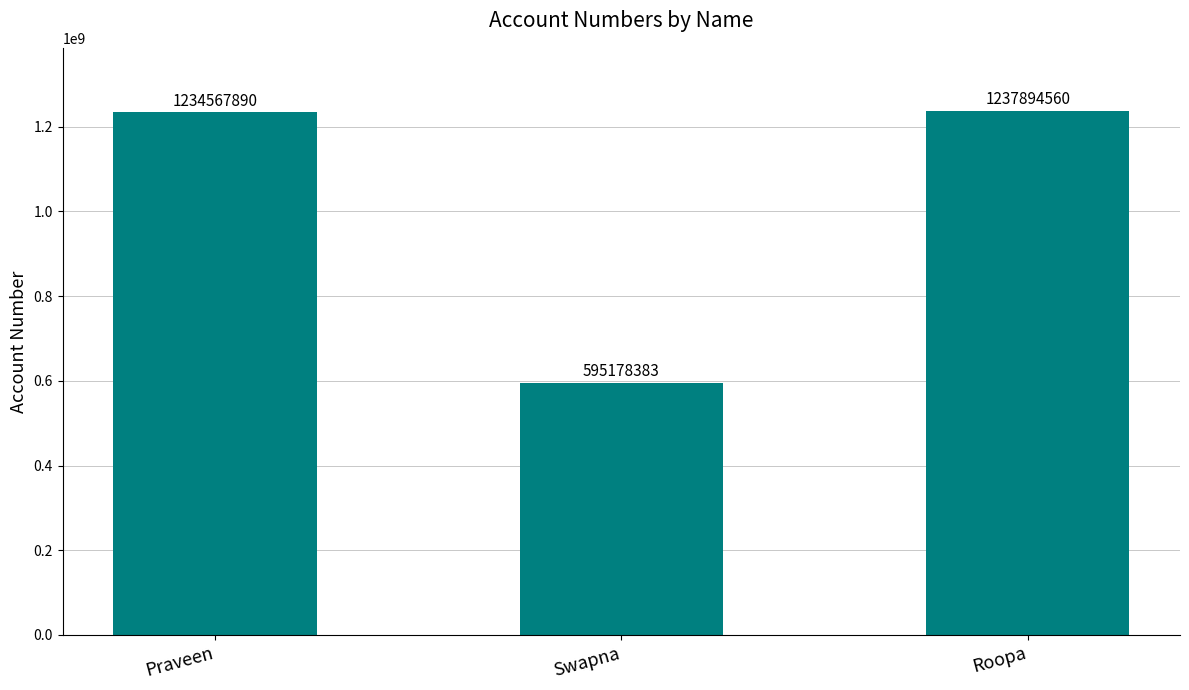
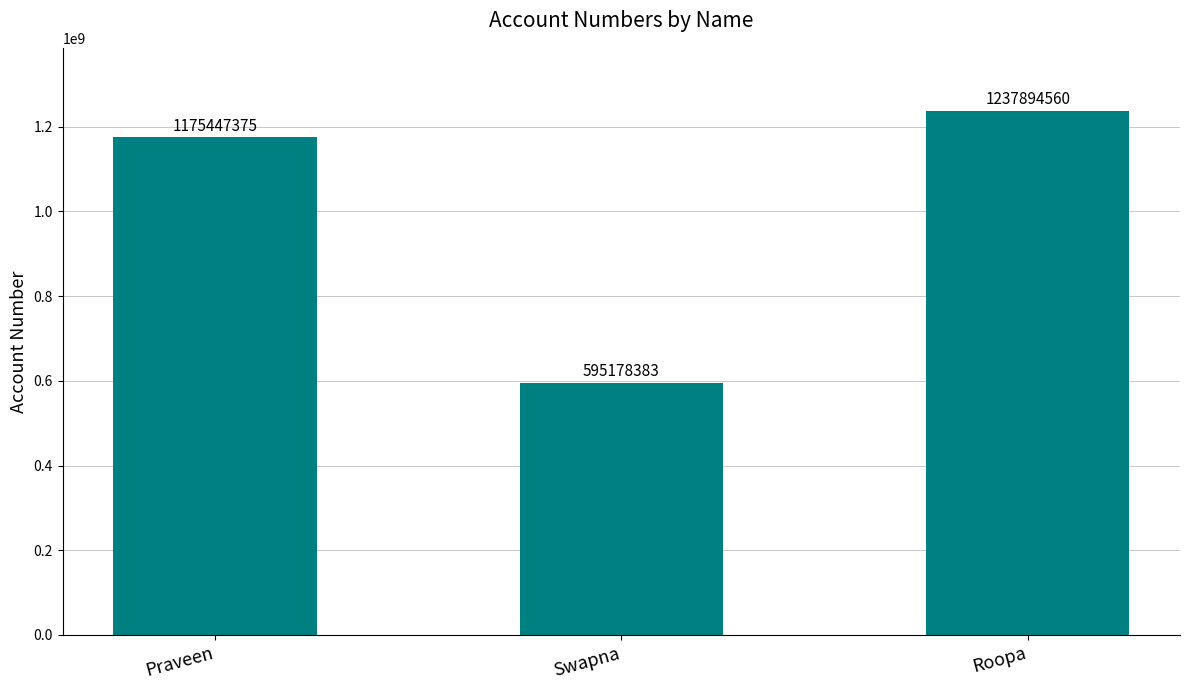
  {
-   "Praveen": 1234567890,
+   "Praveen": 1175447375,
    "Swapna": 595178383,
    "Roopa": 1237894560
  }
